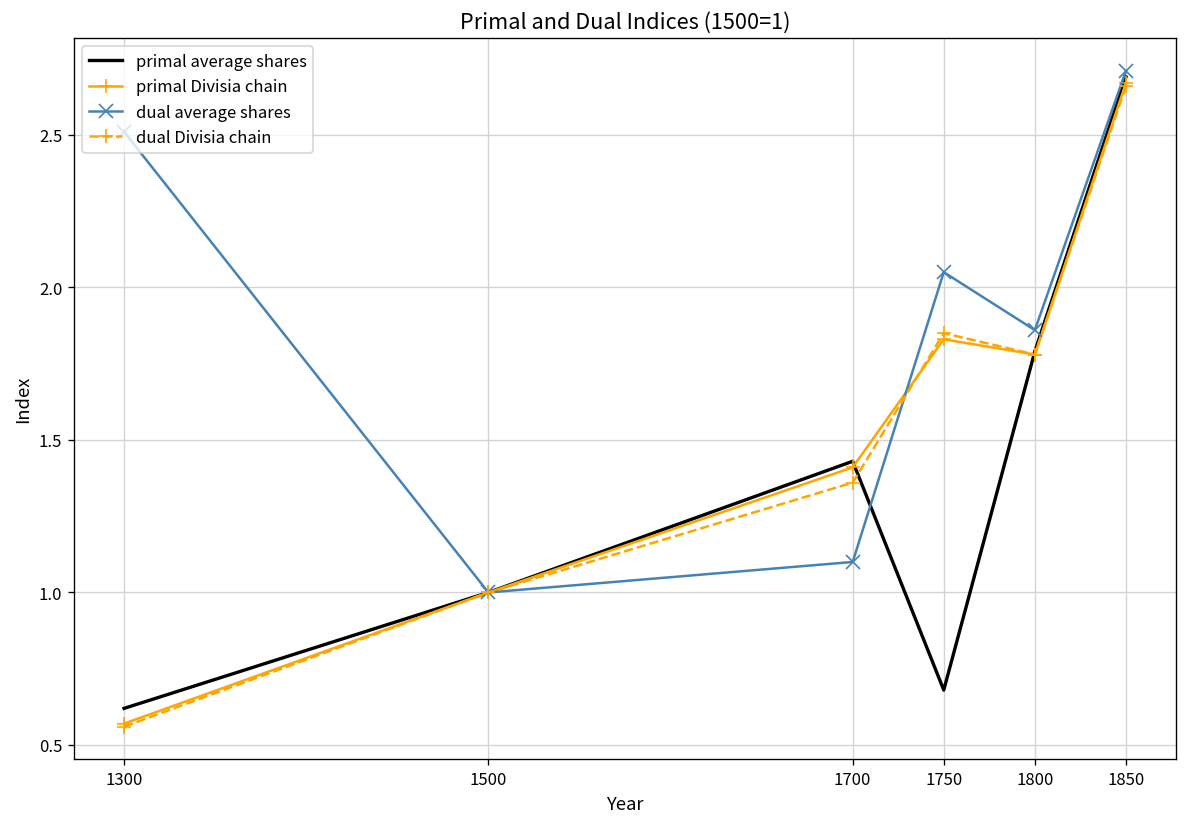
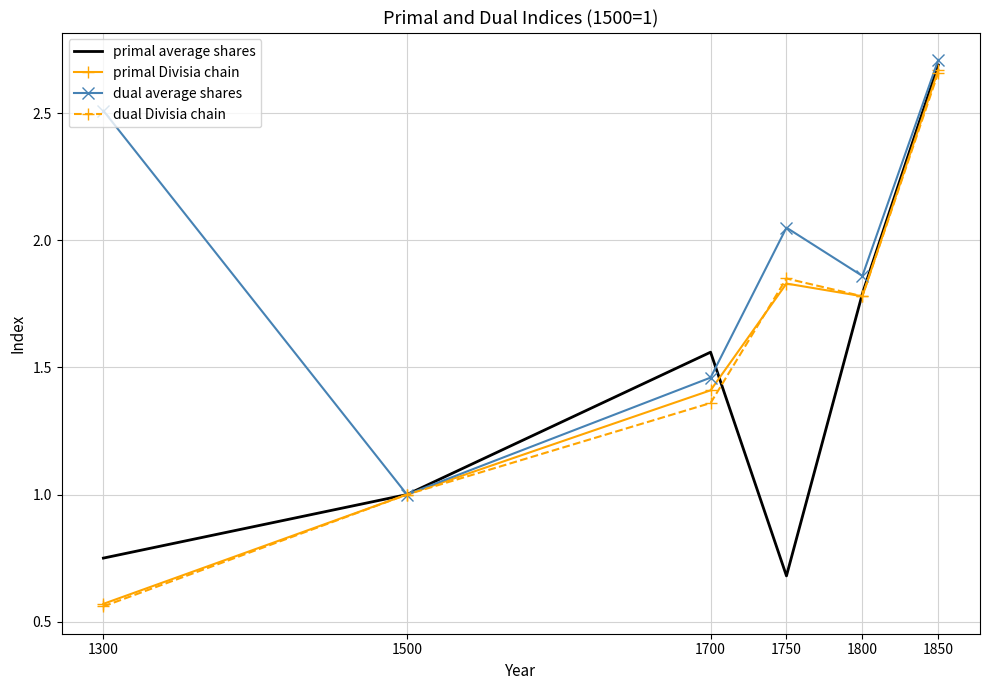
  {
    "primal average shares": {
-     "1300": 0.62,
-     "1700": 1.43,
+     "1300": 0.75,
+     "1700": 1.56,
      "1750": 0.68,
      "1800": 1.79,
      "1850": 2.69
    },
    "dual average shares": {
-     "1700": 1.10,
+     "1700": 1.46,
      "1750": 2.05,
      "1800": 1.86,
      "1850": 2.71
    }
  }
